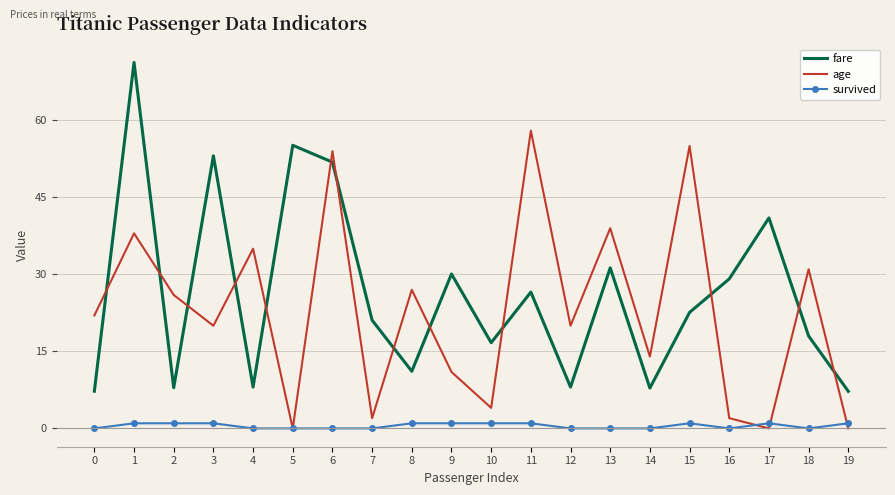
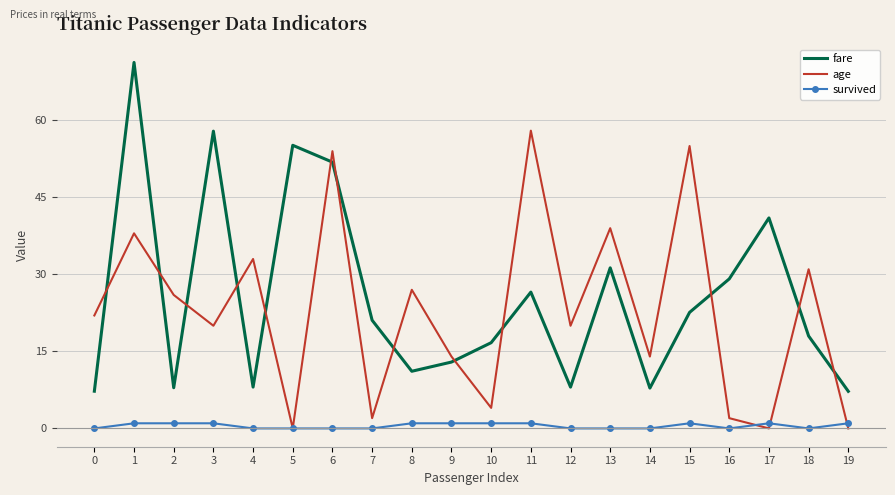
  {
    "fare": {
      "0": 7,
      "1": 71,
      "2": 8,
-     "3": 53,
+     "3": 58,
      "4": 8,
      "5": 55,
      "6": 52,
      "7": 21,
      "8": 11,
-     "9": 30,
+     "9": 13,
      "10": 17,
      "11": 27,
      "12": 8,
      "13": 31,
      "14": 8,
      "15": 23,
      "16": 29,
      "17": 41,
      "18": 18,
      "19": 7
    },
    "age": {
      "0": 22,
      "1": 38,
      "2": 26,
      "3": 20,
-     "4": 35,
+     "4": 33,
      "6": 54,
      "7": 2,
      "8": 27,
-     "9": 11,
+     "9": 14,
      "10": 4,
      "11": 58,
      "12": 20,
      "13": 39,
      "14": 14,
      "15": 55,
      "16": 2,
      "17": 0,
      "18": 31,
      "19": 0
    },
    "survived": {
      "0": 0,
      "1": 1,
      "2": 1,
      "3": 1,
      "4": 0,
      "6": 0,
      "7": 0,
      "8": 1,
      "9": 1,
      "10": 1,
      "11": 1,
      "12": 0,
      "13": 0,
      "14": 0,
      "15": 1,
      "16": 0,
      "17": 1,
      "18": 0,
      "19": 1
    }
  }
